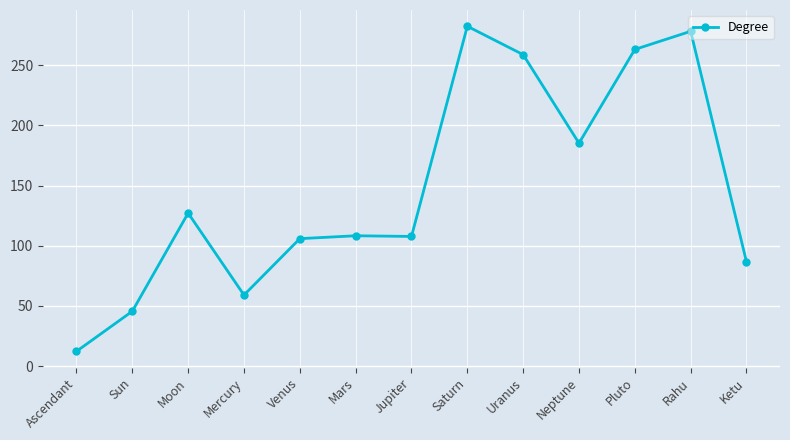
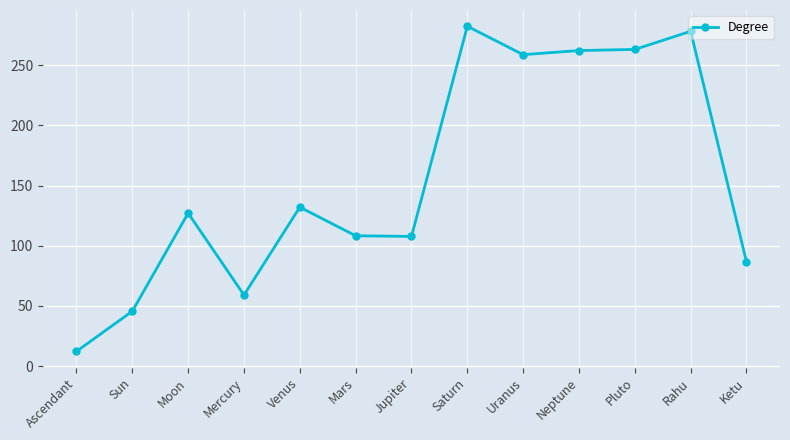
  {
    "Ascendant": 12,
    "Sun": 46,
    "Moon": 127,
    "Mercury": 59,
-   "Venus": 106,
+   "Venus": 132,
    "Mars": 108,
    "Jupiter": 108,
    "Saturn": 282,
    "Uranus": 259,
-   "Neptune": 185,
+   "Neptune": 262,
    "Pluto": 263,
    "Ketu": 87
  }
